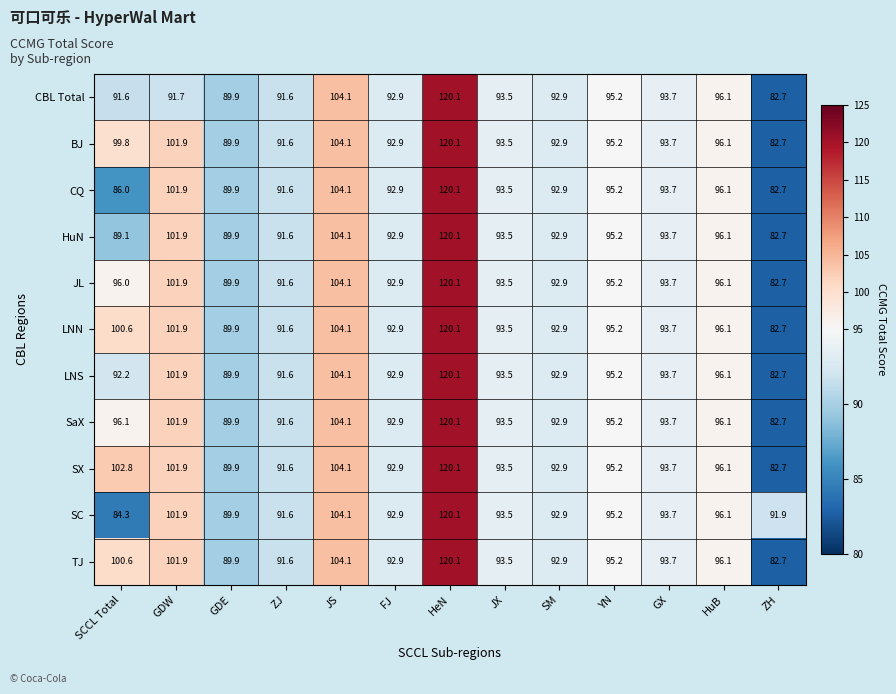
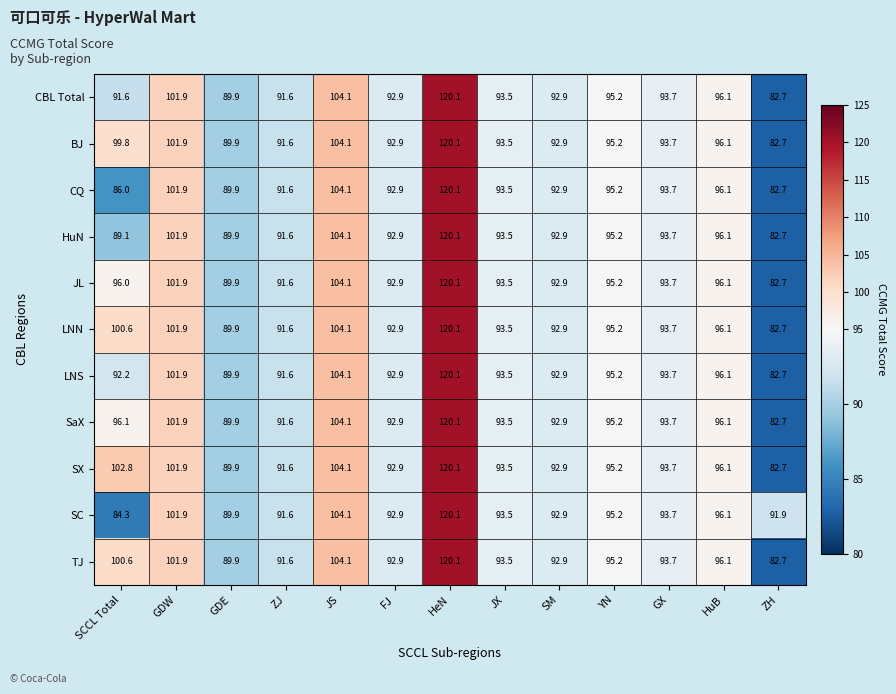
  {
    "CBL Total": {
      "SCCL Total": 91.6,
-     "GDW": 91.7,
+     "GDW": 101.9,
      "GDE": 89.9,
      "ZJ": 91.6,
      "JS": 104.1,
      "FJ": 92.9,
      "HeN": 120.1,
      "JX": 93.5,
      "SM": 92.9,
      "YN": 95.2,
      "GX": 93.7,
      "HuB": 96.1,
      "ZH": 82.7
    },
    "BJ": {
      "SCCL Total": 99.8,
      "GDW": 101.9,
      "GDE": 89.9,
      "ZJ": 91.6,
      "JS": 104.1,
      "FJ": 92.9,
      "HeN": 120.1,
      "JX": 93.5,
      "SM": 92.9,
      "YN": 95.2,
      "GX": 93.7,
      "HuB": 96.1,
      "ZH": 82.7
    },
    "CQ": {
      "SCCL Total": 86.0,
      "GDW": 101.9,
      "GDE": 89.9,
      "ZJ": 91.6,
      "JS": 104.1,
      "FJ": 92.9,
      "HeN": 120.1,
      "JX": 93.5,
      "SM": 92.9,
      "YN": 95.2,
      "GX": 93.7,
      "HuB": 96.1,
      "ZH": 82.7
    },
    "HuN": {
      "SCCL Total": 89.1,
      "GDW": 101.9,
      "GDE": 89.9,
      "ZJ": 91.6,
      "JS": 104.1,
      "FJ": 92.9,
      "HeN": 120.1,
      "JX": 93.5,
      "SM": 92.9,
      "YN": 95.2,
      "GX": 93.7,
      "HuB": 96.1,
      "ZH": 82.7
    },
    "JL": {
      "SCCL Total": 96.0,
      "GDW": 101.9,
      "GDE": 89.9,
      "ZJ": 91.6,
      "JS": 104.1,
      "FJ": 92.9,
      "HeN": 120.1,
      "JX": 93.5,
      "SM": 92.9,
      "YN": 95.2,
      "GX": 93.7,
      "HuB": 96.1,
      "ZH": 82.7
    },
    "LNN": {
      "SCCL Total": 100.6,
      "GDW": 101.9,
      "GDE": 89.9,
      "ZJ": 91.6,
      "JS": 104.1,
      "FJ": 92.9,
      "HeN": 120.1,
      "JX": 93.5,
      "SM": 92.9,
      "YN": 95.2,
      "GX": 93.7,
      "HuB": 96.1,
      "ZH": 82.7
    },
    "LNS": {
      "SCCL Total": 92.2,
      "GDW": 101.9,
      "GDE": 89.9,
      "ZJ": 91.6,
      "JS": 104.1,
      "FJ": 92.9,
      "HeN": 120.1,
      "JX": 93.5,
      "SM": 92.9,
      "YN": 95.2,
      "GX": 93.7,
      "HuB": 96.1,
      "ZH": 82.7
    },
    "SaX": {
      "SCCL Total": 96.1,
      "GDW": 101.9,
      "GDE": 89.9,
      "ZJ": 91.6,
      "JS": 104.1,
      "FJ": 92.9,
      "HeN": 120.1,
      "JX": 93.5,
      "SM": 92.9,
      "YN": 95.2,
      "GX": 93.7,
      "HuB": 96.1,
      "ZH": 82.7
    },
    "SX": {
      "SCCL Total": 102.8,
      "GDW": 101.9,
      "GDE": 89.9,
      "ZJ": 91.6,
      "JS": 104.1,
      "FJ": 92.9,
      "HeN": 120.1,
      "JX": 93.5,
      "SM": 92.9,
      "YN": 95.2,
      "GX": 93.7,
      "HuB": 96.1,
      "ZH": 82.7
    },
    "SC": {
      "SCCL Total": 84.3,
      "GDW": 101.9,
      "GDE": 89.9,
      "ZJ": 91.6,
      "JS": 104.1,
      "FJ": 92.9,
      "HeN": 120.1,
      "JX": 93.5,
      "SM": 92.9,
      "YN": 95.2,
      "GX": 93.7,
      "HuB": 96.1,
      "ZH": 91.9
    },
    "TJ": {
      "SCCL Total": 100.6,
      "GDW": 101.9,
      "GDE": 89.9,
      "ZJ": 91.6,
      "JS": 104.1,
      "FJ": 92.9,
      "HeN": 120.1,
      "JX": 93.5,
      "SM": 92.9,
      "YN": 95.2,
      "GX": 93.7,
      "HuB": 96.1,
      "ZH": 82.7
    }
  }
